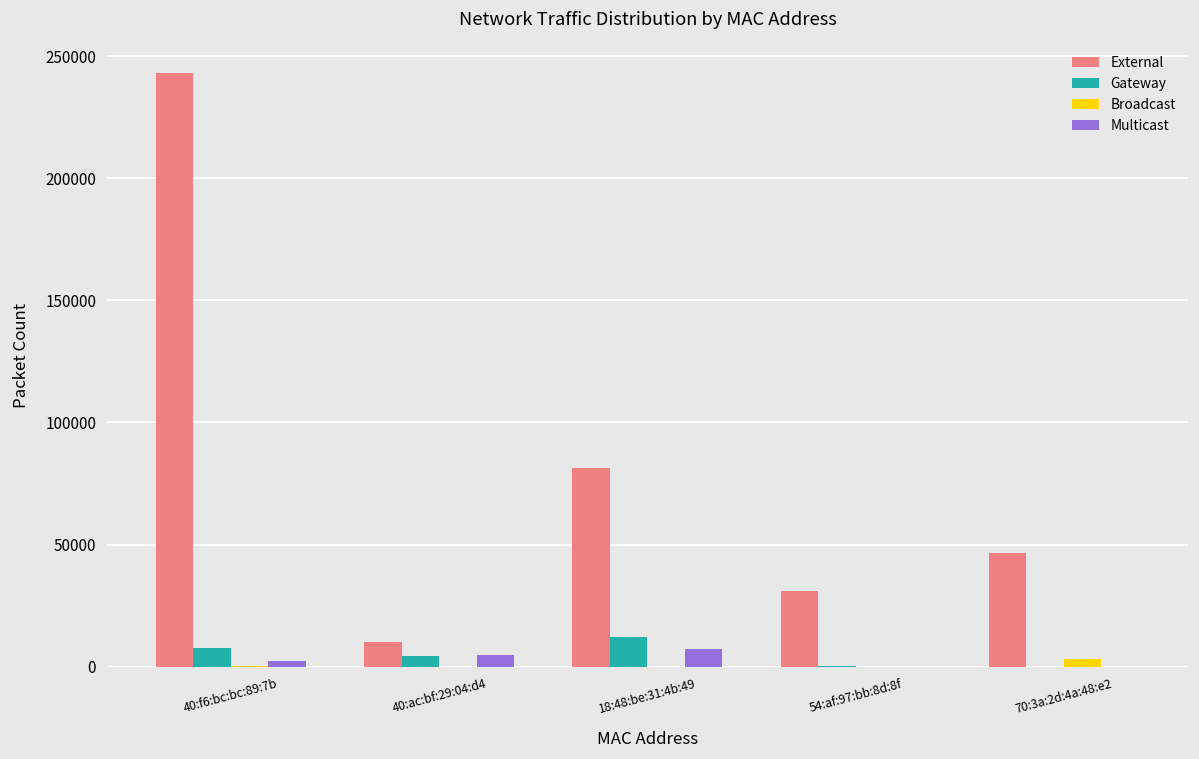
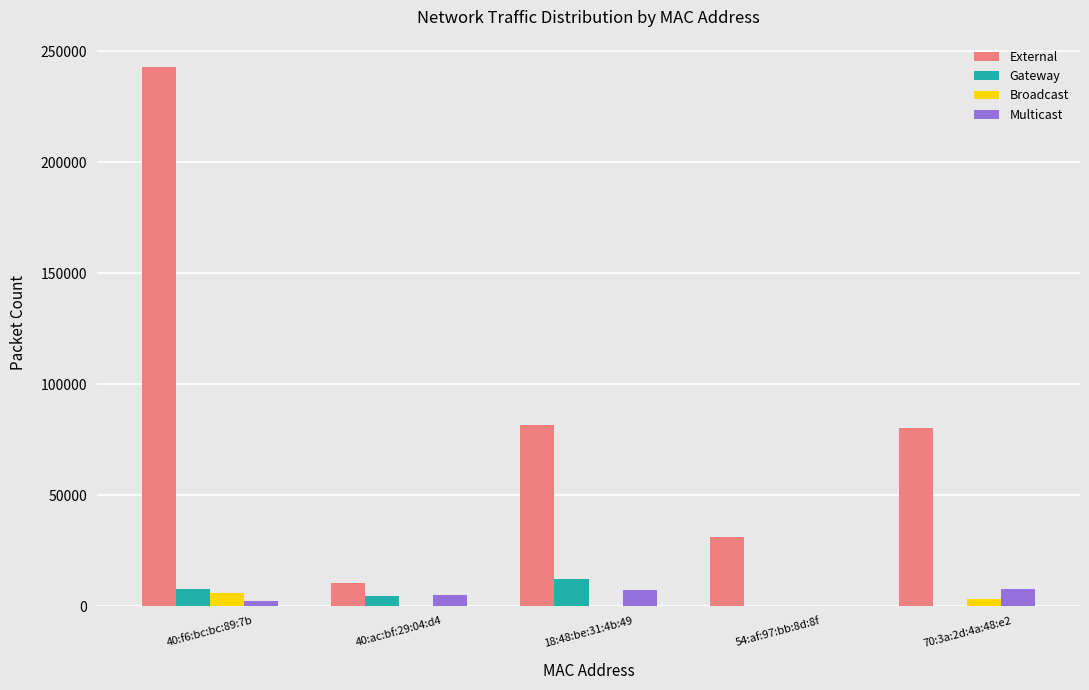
  {
    "External": {
      "40:f6:bc:bc:89:7b": 243000,
      "40:ac:bf:29:04:d4": 10000,
      "18:48:be:31:4b:49": 81000,
      "54:af:97:bb:8d:8f": 31000,
-     "70:3a:2d:4a:48:e2": 46000
+     "70:3a:2d:4a:48:e2": 80000
    },
    "Gateway": {
      "40:f6:bc:bc:89:7b": 8000,
      "40:ac:bf:29:04:d4": 5000,
      "18:48:be:31:4b:49": 12000
    },
    "Broadcast": {
-     "40:f6:bc:bc:89:7b": 0,
+     "40:f6:bc:bc:89:7b": 6000,
      "18:48:be:31:4b:49": 0,
      "70:3a:2d:4a:48:e2": 3000
    },
    "Multicast": {
      "40:f6:bc:bc:89:7b": 2000,
      "40:ac:bf:29:04:d4": 5000,
      "18:48:be:31:4b:49": 7000,
      "54:af:97:bb:8d:8f": 0,
-     "70:3a:2d:4a:48:e2": 0
+     "70:3a:2d:4a:48:e2": 8000
    }
  }
